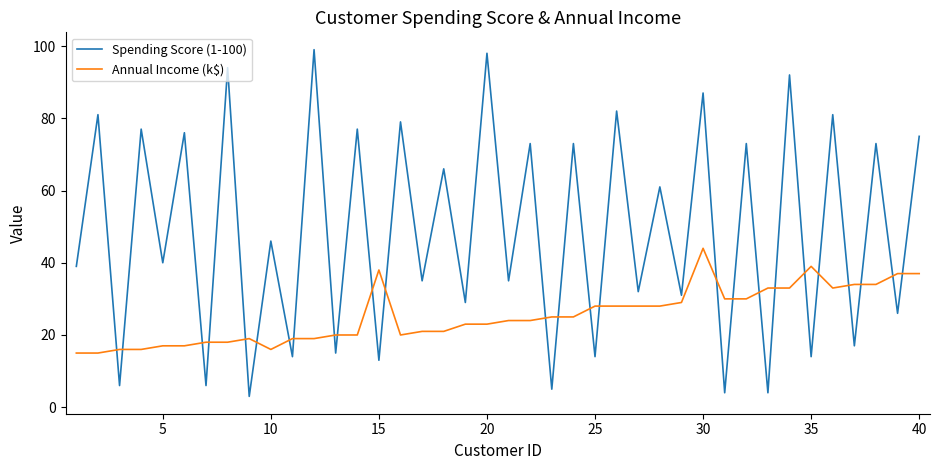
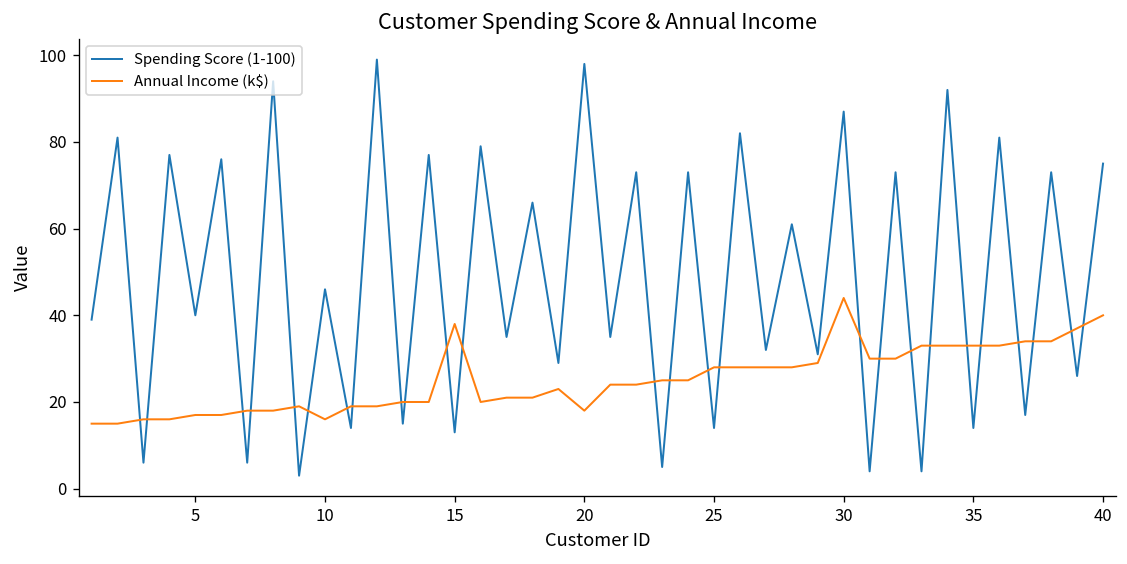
  {
    "Spending Score (1-100)": {
      "5": 40,
      "10": 46,
      "15": 13,
      "20": 98,
      "25": 14,
      "30": 87,
      "35": 14,
      "40": 75
    },
    "Annual Income (k$)": {
      "5": 17,
      "10": 16,
      "15": 38,
-     "20": 23,
+     "20": 18,
      "25": 28,
      "30": 44,
-     "35": 39,
-     "40": 37
+     "35": 33,
+     "40": 40
    }
  }
